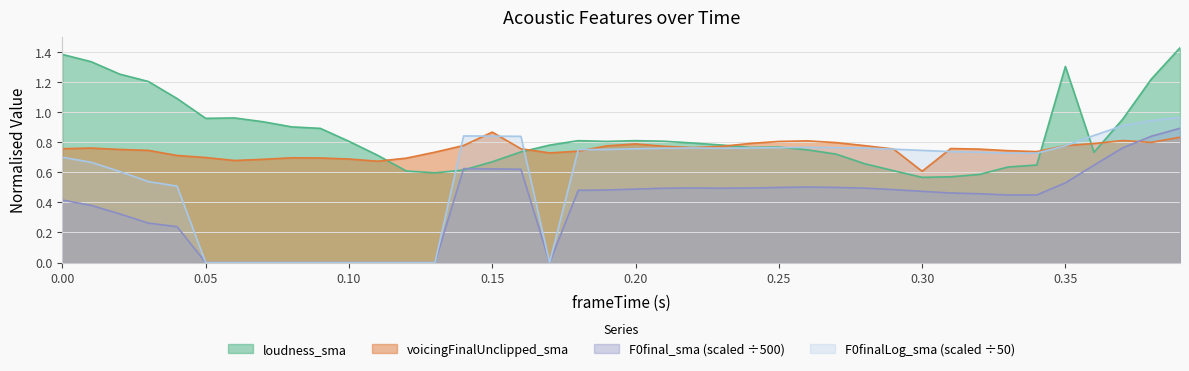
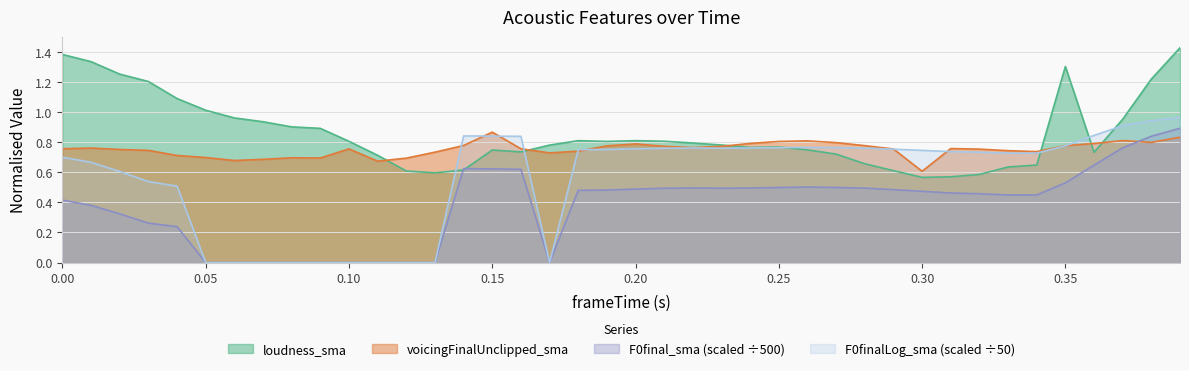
  {
    "loudness_sma": {
      "0.00": 1.38,
-     "0.05": 0.96,
+     "0.05": 1.01,
      "0.10": 0.81,
-     "0.15": 0.67,
+     "0.15": 0.75,
      "0.20": 0.81,
      "0.30": 0.57,
      "0.35": 1.30
    },
    "voicingFinalUnclipped_sma": {
      "0.00": 0.76,
      "0.05": 0.70,
-     "0.10": 0.69,
+     "0.10": 0.76,
      "0.15": 0.87,
      "0.20": 0.79,
      "0.25": 0.80,
      "0.30": 0.61
    }
  }
